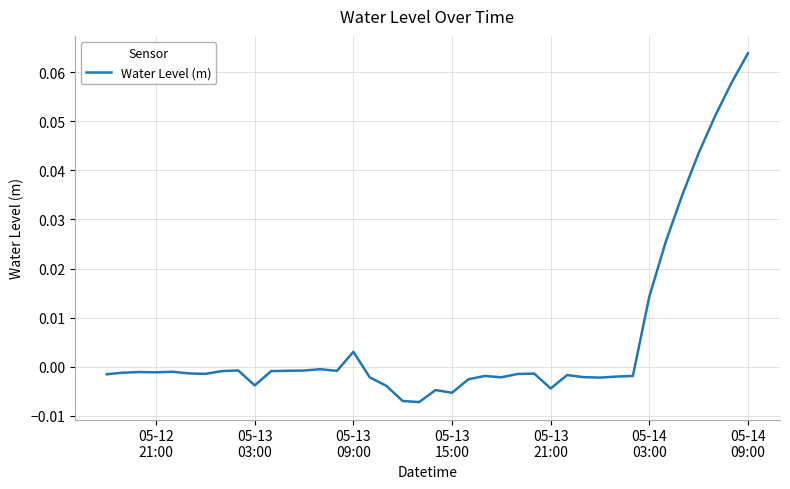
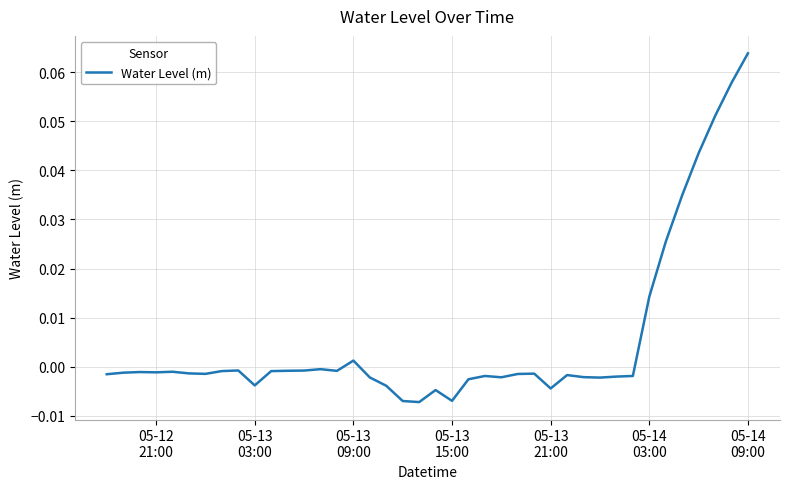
  {
    "05-12 21:00": -0.001,
    "05-13 03:00": -0.004,
-   "05-13 09:00": 0.003,
-   "05-13 15:00": -0.005,
+   "05-13 09:00": 0.001,
+   "05-13 15:00": -0.007,
    "05-13 21:00": -0.004,
    "05-14 03:00": 0.014,
    "05-14 09:00": 0.064
  }
